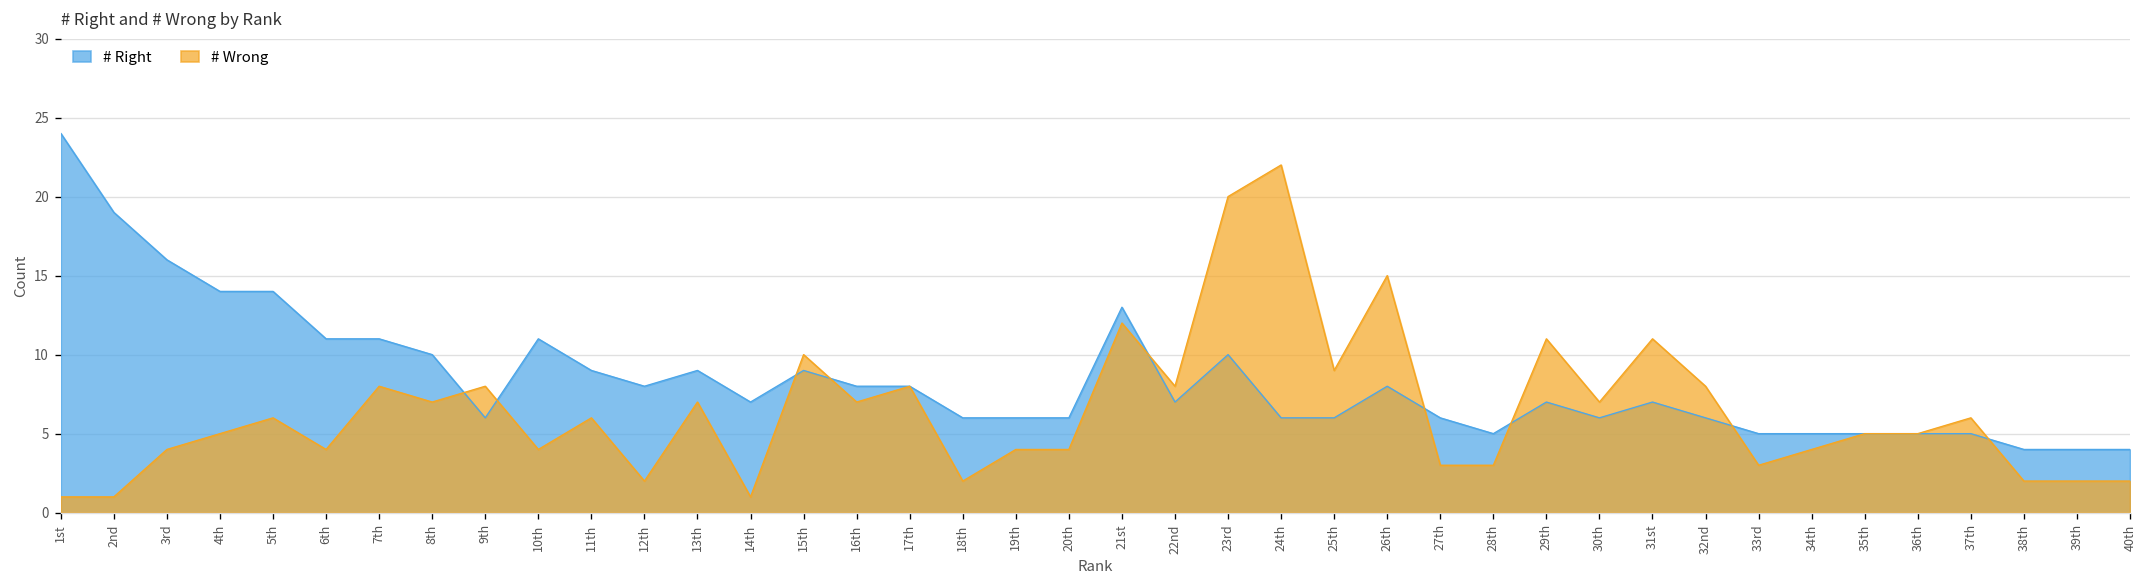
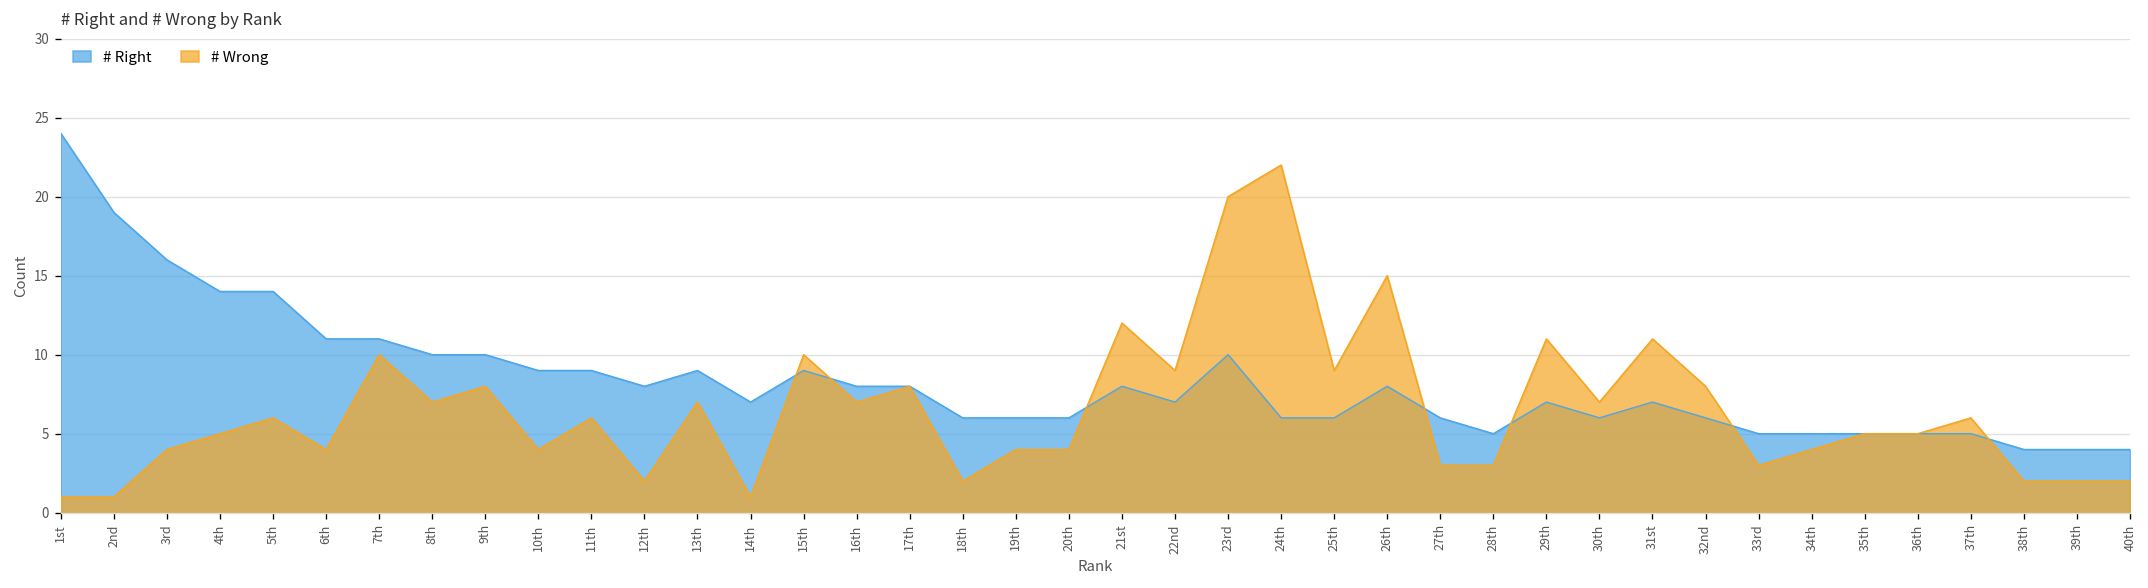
  {
    "# Right": {
      "1st": 24,
      "2nd": 19,
      "3rd": 16,
      "4th": 14,
      "5th": 14,
      "6th": 11,
      "7th": 11,
      "8th": 10,
-     "9th": 6,
-     "10th": 11,
+     "9th": 10,
+     "10th": 9,
      "11th": 9,
      "12th": 8,
      "13th": 9,
      "14th": 7,
      "15th": 9,
      "16th": 8,
      "18th": 6,
      "19th": 6,
      "20th": 6,
-     "21st": 13,
+     "21st": 8,
      "22nd": 7,
      "23rd": 10,
      "24th": 6,
      "25th": 6,
      "26th": 8,
      "27th": 6,
      "28th": 5,
      "29th": 7,
      "30th": 6,
      "31st": 7,
      "32nd": 6,
      "33rd": 5,
      "34th": 5,
      "37th": 5,
      "38th": 4,
      "39th": 4,
      "40th": 4
    },
    "# Wrong": {
      "1st": 1,
      "2nd": 1,
      "3rd": 4,
      "4th": 5,
      "5th": 6,
      "6th": 4,
-     "7th": 8,
+     "7th": 10,
      "8th": 7,
      "9th": 8,
      "10th": 4,
      "11th": 6,
      "12th": 2,
      "13th": 7,
      "14th": 1,
      "15th": 10,
      "16th": 7,
      "18th": 2,
      "19th": 4,
      "20th": 4,
      "21st": 12,
-     "22nd": 8,
+     "22nd": 9,
      "23rd": 20,
      "24th": 22,
      "25th": 9,
      "26th": 15,
      "27th": 3,
      "28th": 3,
      "29th": 11,
      "30th": 7,
      "31st": 11,
      "32nd": 8,
      "33rd": 3,
      "34th": 4,
      "37th": 6,
      "38th": 2,
      "39th": 2,
      "40th": 2
    }
  }
